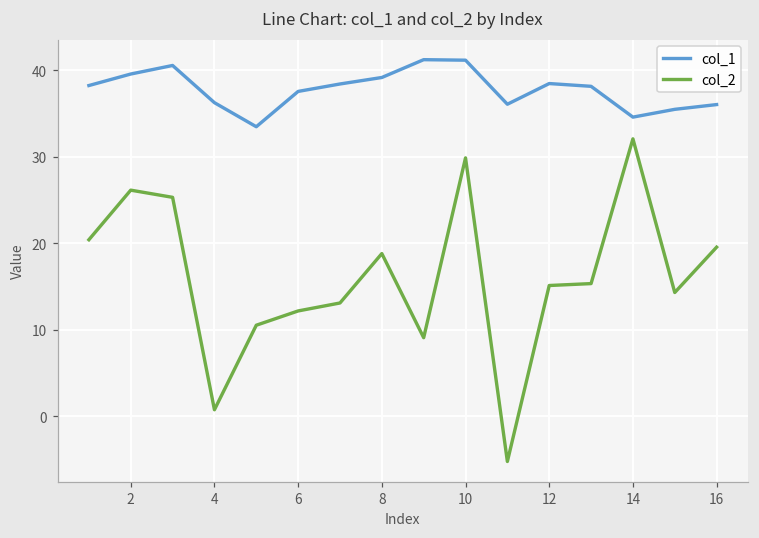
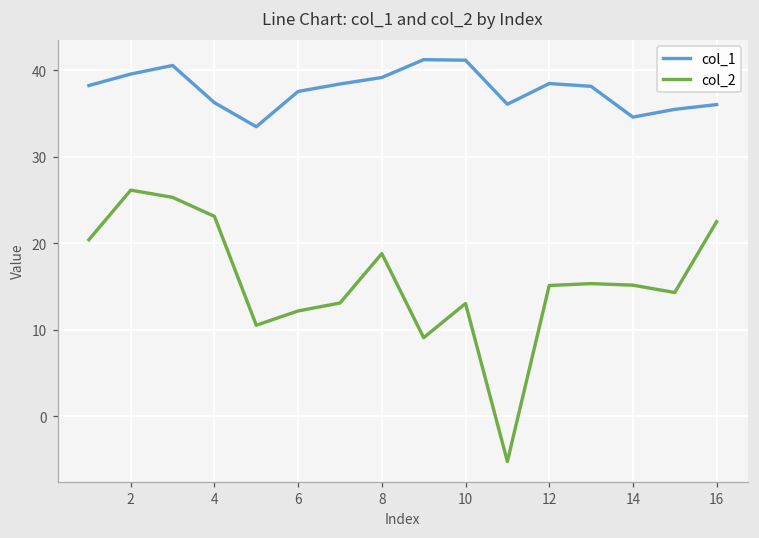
  {
    "col_1": {
      "2": 40,
      "4": 36,
      "6": 38,
      "8": 39,
      "10": 41,
      "12": 38,
      "14": 35,
      "16": 36
    },
    "col_2": {
      "2": 26,
-     "4": 1,
+     "4": 23,
      "6": 12,
      "8": 19,
-     "10": 30,
+     "10": 13,
      "12": 15,
-     "14": 32,
-     "16": 20
+     "14": 15,
+     "16": 23
    }
  }
